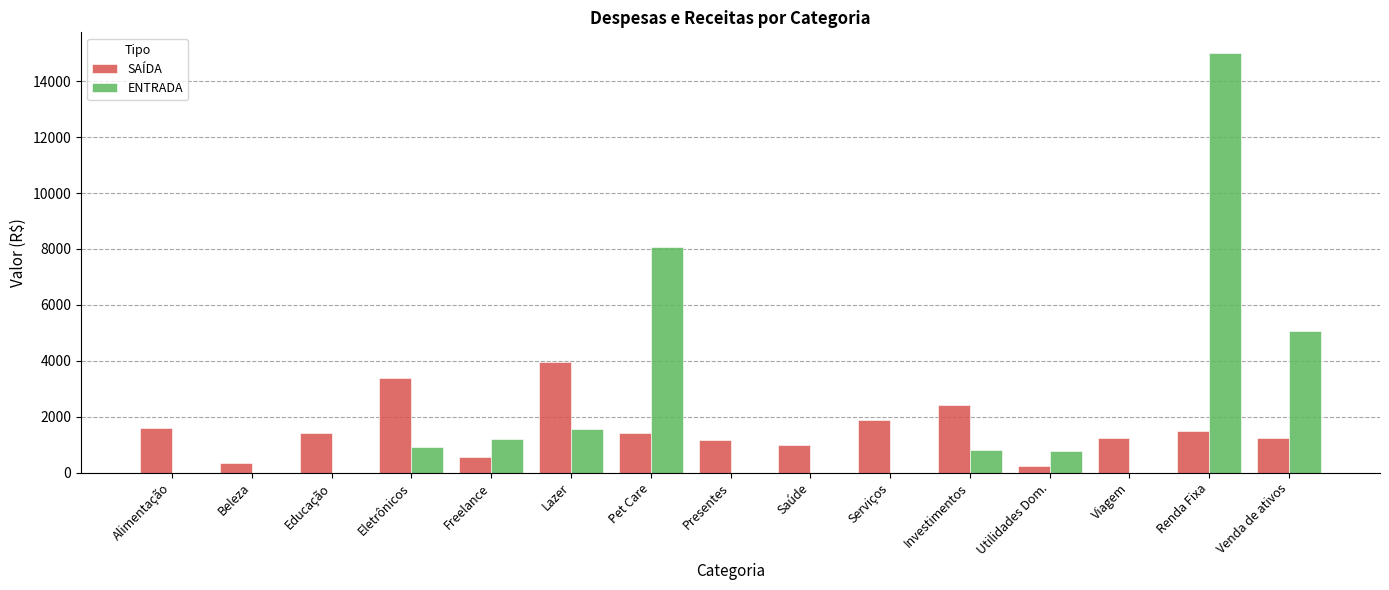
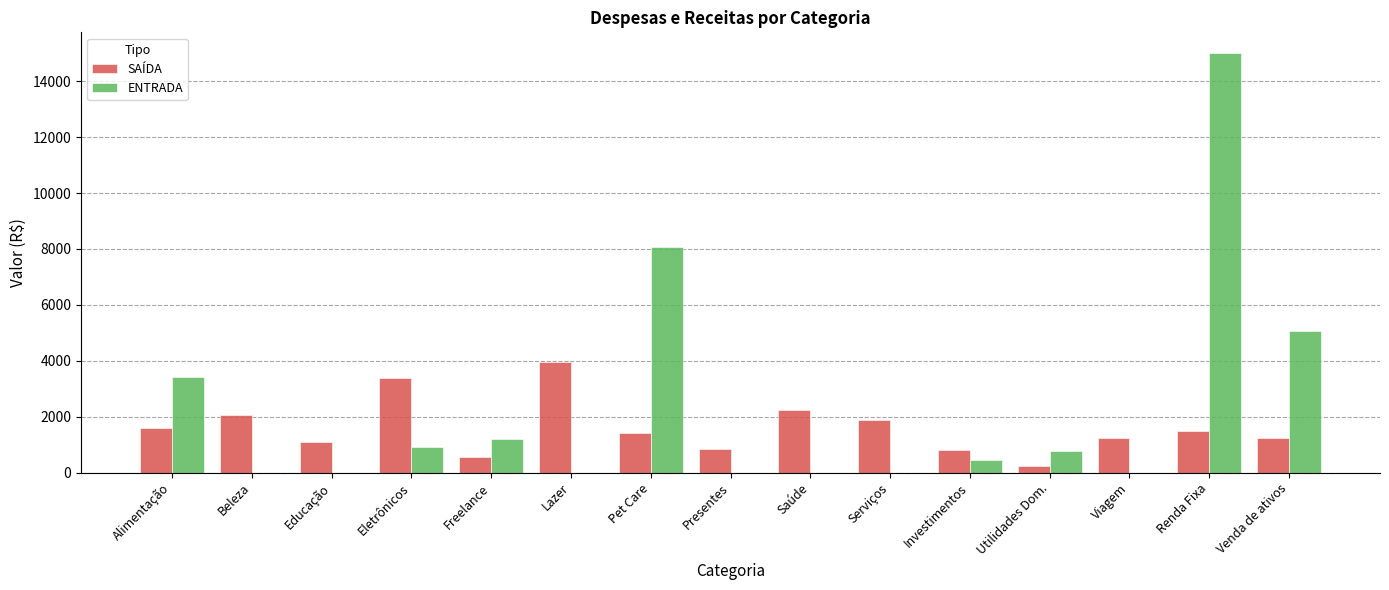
  {
    "SAÍDA": {
      "Alimentação": 1600,
-     "Beleza": 300,
-     "Educação": 1400,
+     "Beleza": 2100,
+     "Educação": 1100,
      "Eletrônicos": 3400,
      "Freelance": 600,
      "Lazer": 4000,
      "Pet Care": 1400,
-     "Presentes": 1200,
-     "Saúde": 1000,
+     "Presentes": 800,
+     "Saúde": 2200,
      "Serviços": 1900,
-     "Investimentos": 2400,
+     "Investimentos": 800,
      "Utilidades Dom.": 300,
      "Viagem": 1300,
      "Renda Fixa": 1500,
      "Venda de ativos": 1300
    },
    "ENTRADA": {
-     "Alimentação": 0,
+     "Alimentação": 3400,
      "Beleza": 0,
      "Educação": 0,
      "Eletrônicos": 900,
      "Freelance": 1200,
-     "Lazer": 1600,
+     "Lazer": 0,
      "Pet Care": 8100,
      "Presentes": 0,
      "Saúde": 0,
      "Serviços": 0,
-     "Investimentos": 800,
+     "Investimentos": 500,
      "Utilidades Dom.": 800,
      "Viagem": 0,
      "Renda Fixa": 15000,
      "Venda de ativos": 5100
    }
  }
